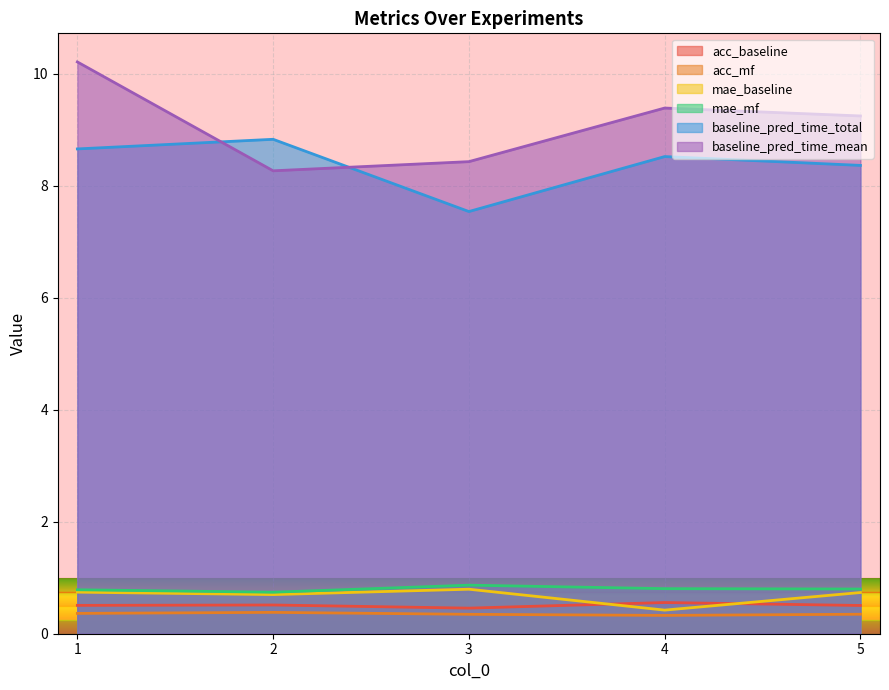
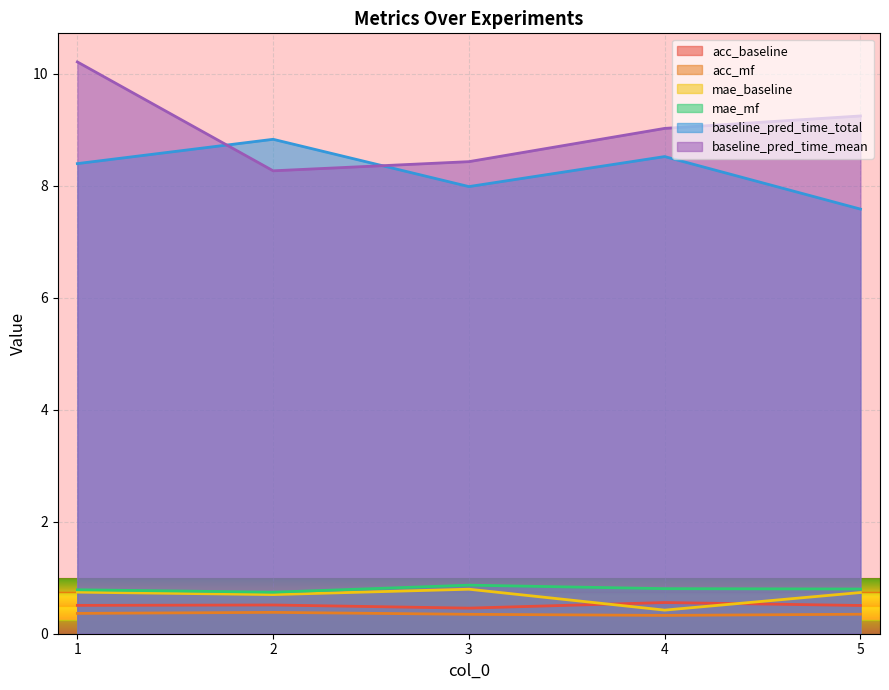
  {
    "mae_baseline": {
      "3": 0.8,
      "4": 0.4,
      "5": 0.7
    },
    "mae_mf": {
      "3": 0.9,
      "4": 0.8,
      "5": 0.8
    },
    "baseline_pred_time_total": {
-     "1": 8.7,
+     "1": 8.4,
      "2": 8.8,
-     "3": 7.5,
+     "3": 8.0,
      "4": 8.5,
-     "5": 8.4
+     "5": 7.6
    },
    "baseline_pred_time_mean": {
      "1": 10.2,
      "2": 8.3,
      "3": 8.4,
-     "4": 9.4
+     "4": 9.0
    }
  }
